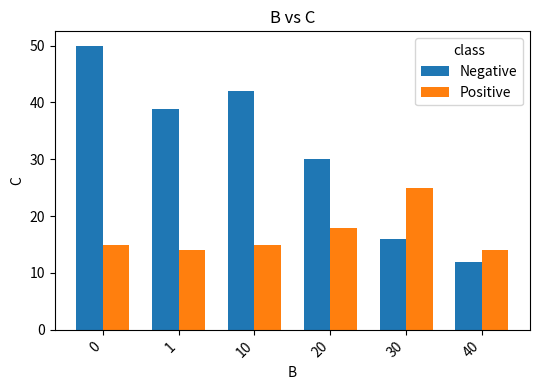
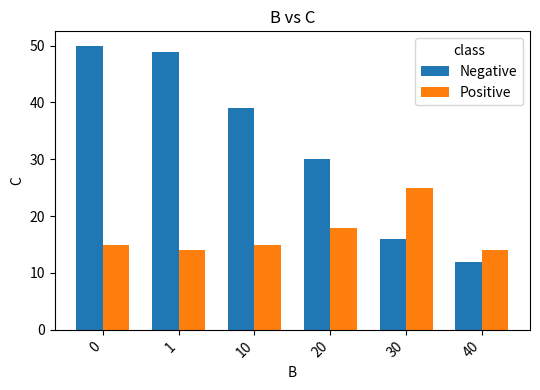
  {
    "Negative": {
      "0": 50,
-     "1": 39,
-     "10": 42,
+     "1": 49,
+     "10": 39,
      "20": 30,
      "30": 16,
      "40": 12
    },
    "Positive": {
      "0": 15,
      "1": 14,
      "10": 15,
      "20": 18,
      "30": 25,
      "40": 14
    }
  }
